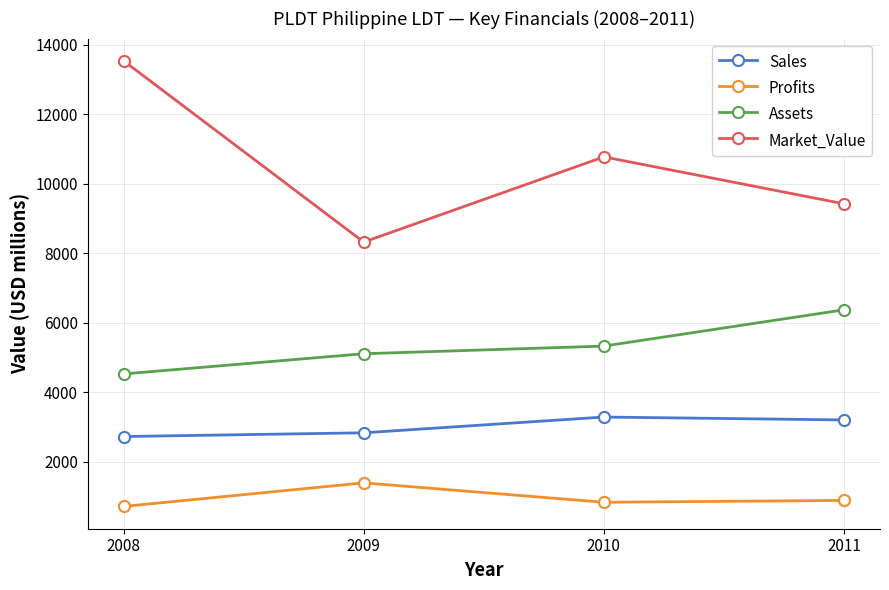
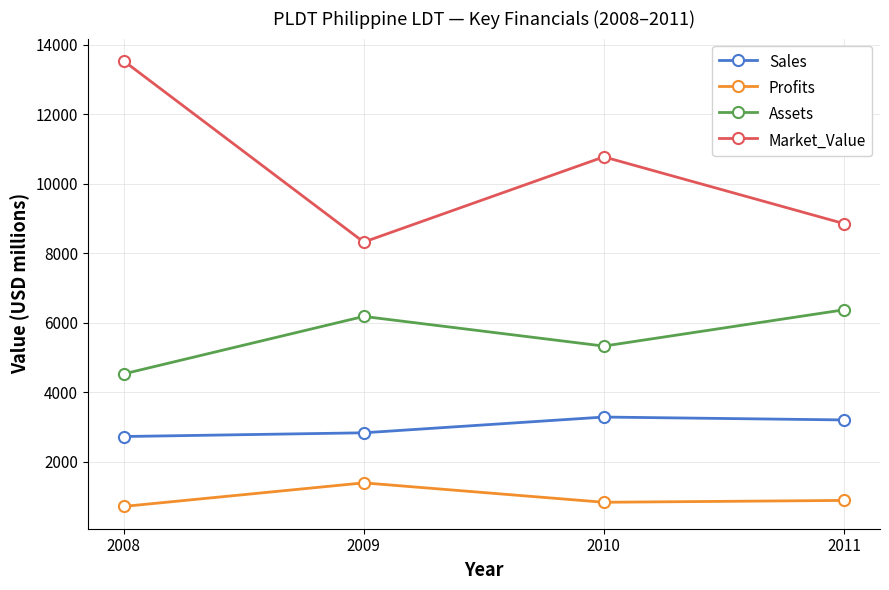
  {
    "Sales": {
      "2008": 2700,
      "2009": 2800,
      "2010": 3300,
      "2011": 3200
    },
    "Profits": {
      "2008": 700,
      "2009": 1400,
      "2010": 800,
      "2011": 900
    },
    "Assets": {
      "2008": 4500,
-     "2009": 5100,
+     "2009": 6200,
      "2010": 5300,
      "2011": 6400
    },
    "Market_Value": {
      "2008": 13500,
      "2009": 8300,
      "2010": 10800,
-     "2011": 9400
+     "2011": 8900
    }
  }
